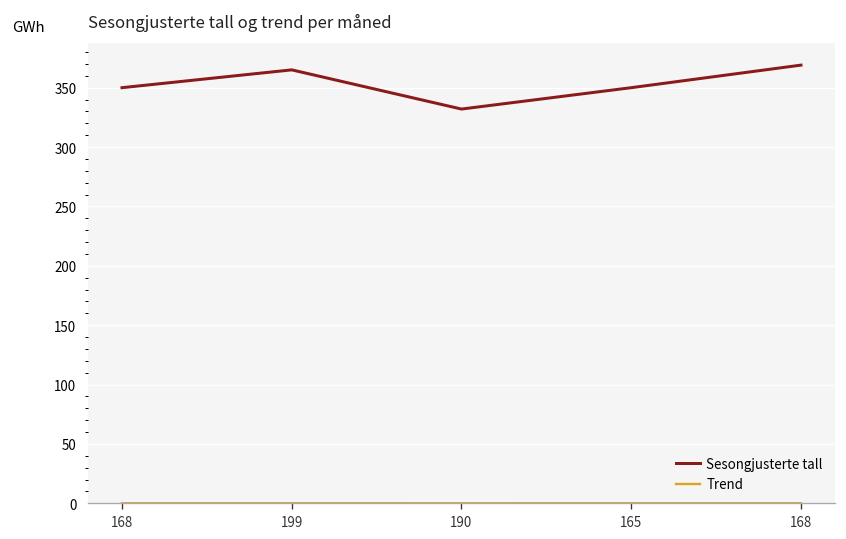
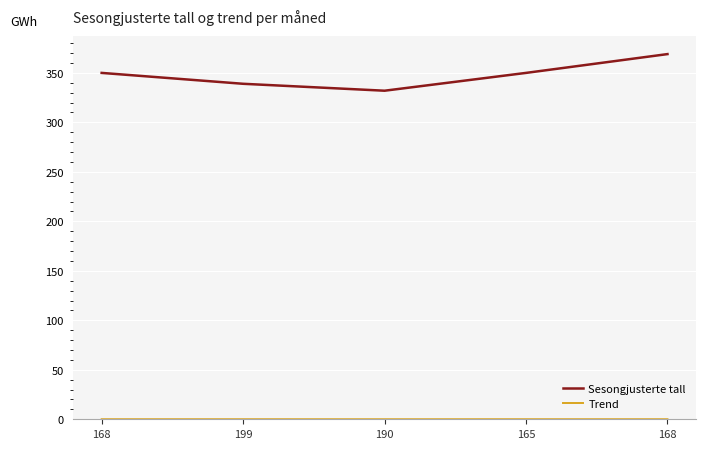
  {
    "Sesongjusterte tall": {
-     "199": 370,
+     "199": 340,
      "190": 330,
      "165": 350
    },
    "Trend": {
      "199": 0,
      "190": 0,
      "165": 0
    }
  }
